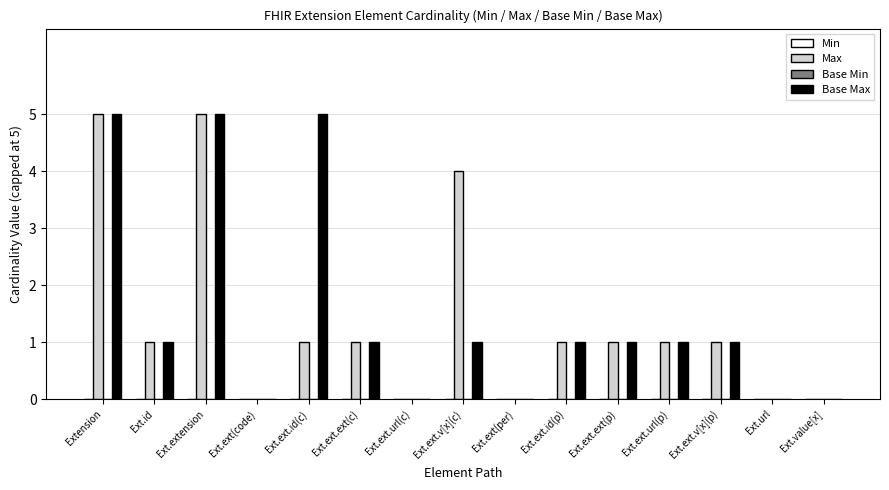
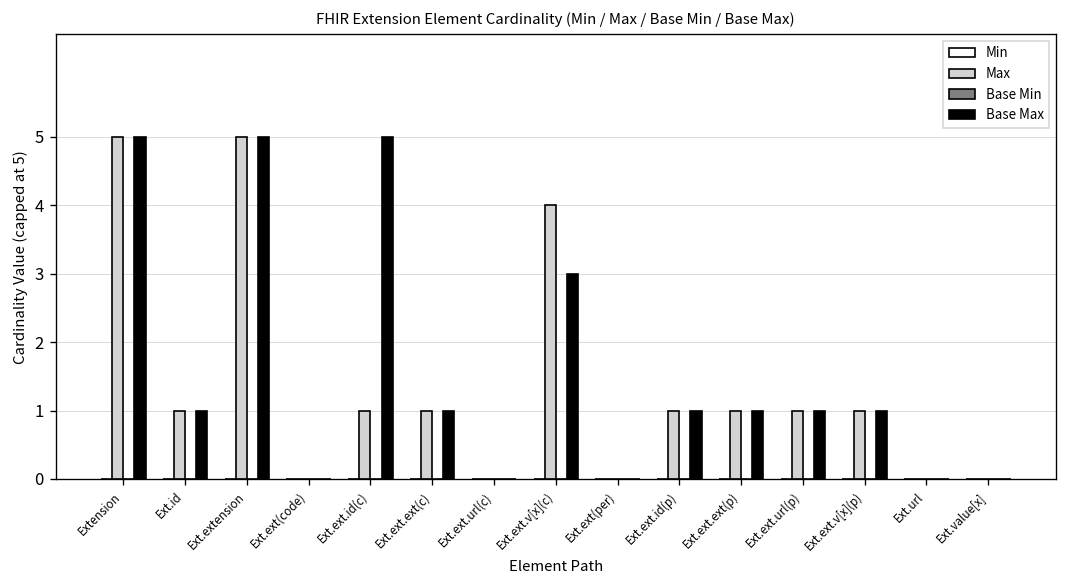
  {
    "Min": {
      "Extension": 0,
      "Ext.id": 0,
      "Ext.extension": 0,
      "Ext.ext(code)": 0,
      "Ext.ext.id(c)": 0,
      "Ext.ext.ext(c)": 0,
      "Ext.ext.url(c)": 0,
      "Ext.ext.v[x](c)": 0,
      "Ext.ext(per)": 0,
      "Ext.ext.id(p)": 0,
      "Ext.ext.ext(p)": 0,
      "Ext.ext.url(p)": 0,
      "Ext.ext.v[x](p)": 0,
      "Ext.url": 0,
      "Ext.value[x]": 0
    },
    "Max": {
      "Extension": 5,
      "Ext.id": 1,
      "Ext.extension": 5,
      "Ext.ext(code)": 0,
      "Ext.ext.id(c)": 1,
      "Ext.ext.ext(c)": 1,
      "Ext.ext.url(c)": 0,
      "Ext.ext.v[x](c)": 4,
      "Ext.ext(per)": 0,
      "Ext.ext.id(p)": 1,
      "Ext.ext.ext(p)": 1,
      "Ext.ext.url(p)": 1,
      "Ext.ext.v[x](p)": 1,
      "Ext.url": 0,
      "Ext.value[x]": 0
    },
    "Base Min": {
      "Extension": 0,
      "Ext.id": 0,
      "Ext.extension": 0,
      "Ext.ext(code)": 0,
      "Ext.ext.id(c)": 0,
      "Ext.ext.ext(c)": 0,
      "Ext.ext.url(c)": 0,
      "Ext.ext.v[x](c)": 0,
      "Ext.ext(per)": 0,
      "Ext.ext.id(p)": 0,
      "Ext.ext.ext(p)": 0,
      "Ext.ext.url(p)": 0,
      "Ext.ext.v[x](p)": 0,
      "Ext.url": 0,
      "Ext.value[x]": 0
    },
    "Base Max": {
      "Extension": 5,
      "Ext.id": 1,
      "Ext.extension": 5,
      "Ext.ext(code)": 0,
      "Ext.ext.id(c)": 5,
      "Ext.ext.ext(c)": 1,
      "Ext.ext.url(c)": 0,
-     "Ext.ext.v[x](c)": 1,
+     "Ext.ext.v[x](c)": 3,
      "Ext.ext(per)": 0,
      "Ext.ext.id(p)": 1,
      "Ext.ext.ext(p)": 1,
      "Ext.ext.url(p)": 1,
      "Ext.ext.v[x](p)": 1,
      "Ext.url": 0,
      "Ext.value[x]": 0
    }
  }
